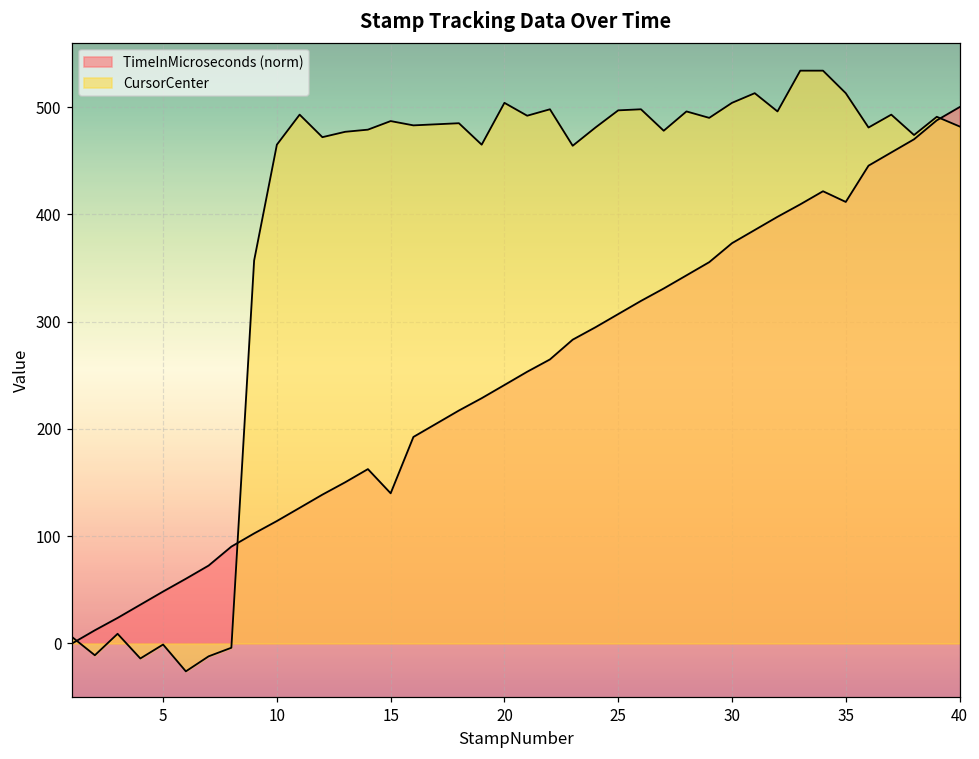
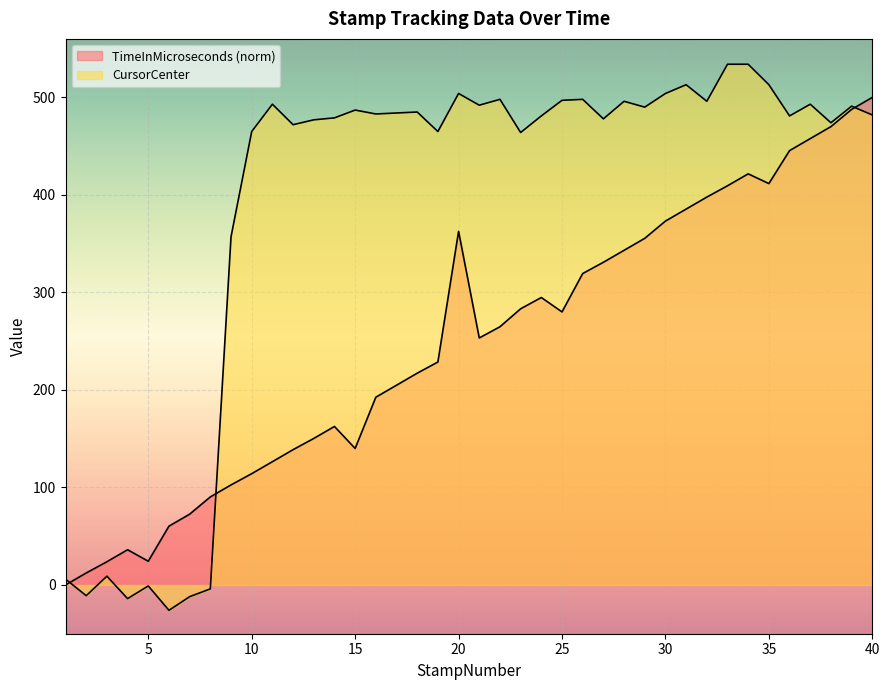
  {
    "TimeInMicroseconds (norm)": {
-     "5": 50,
+     "5": 20,
      "10": 110,
      "15": 140,
-     "20": 240,
-     "25": 310,
+     "20": 360,
+     "25": 280,
      "30": 370,
      "35": 410,
      "40": 500
    }
  }
